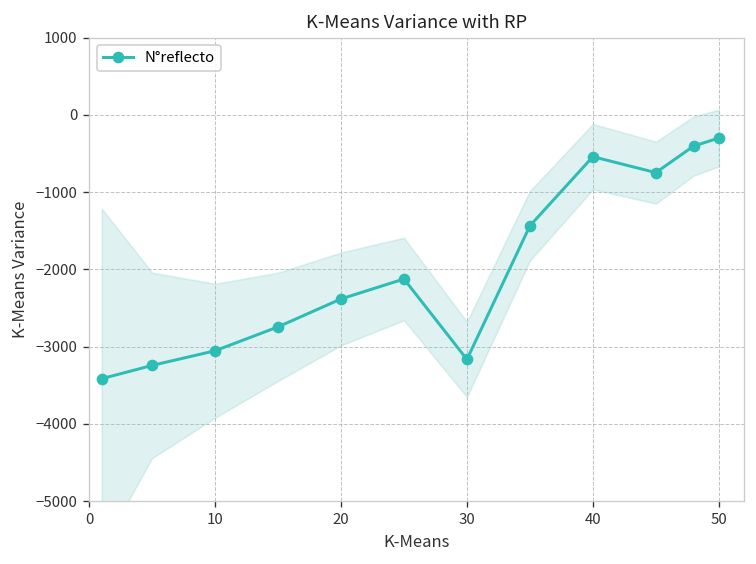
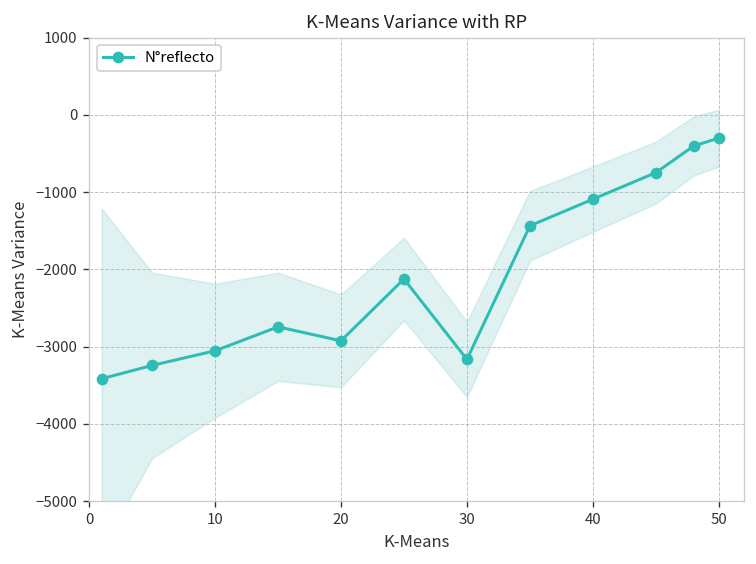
  {
    "N°reflecto": {
      "10": -3100,
-     "20": -2400,
+     "20": -2900,
      "30": -3200,
-     "40": -500,
+     "40": -1100,
      "50": -300
    }
  }
